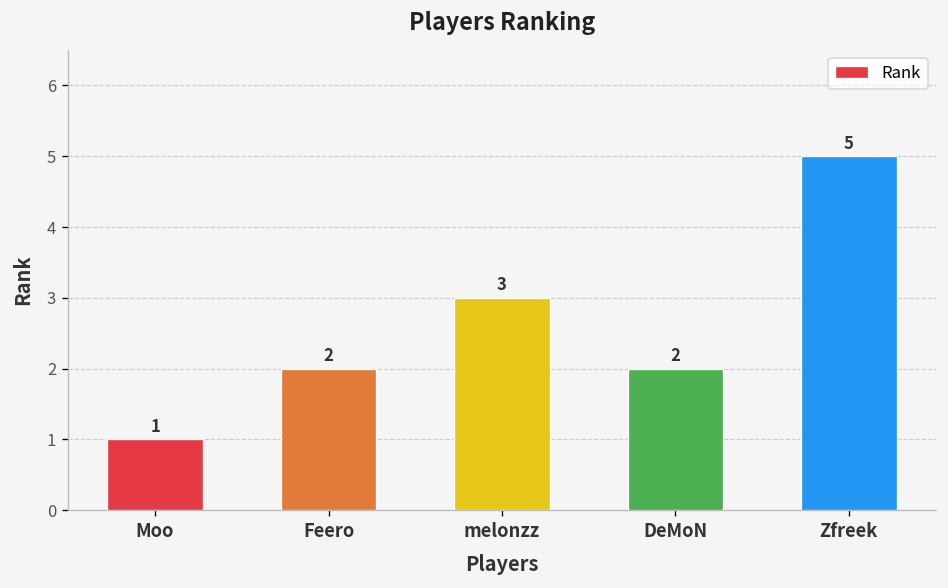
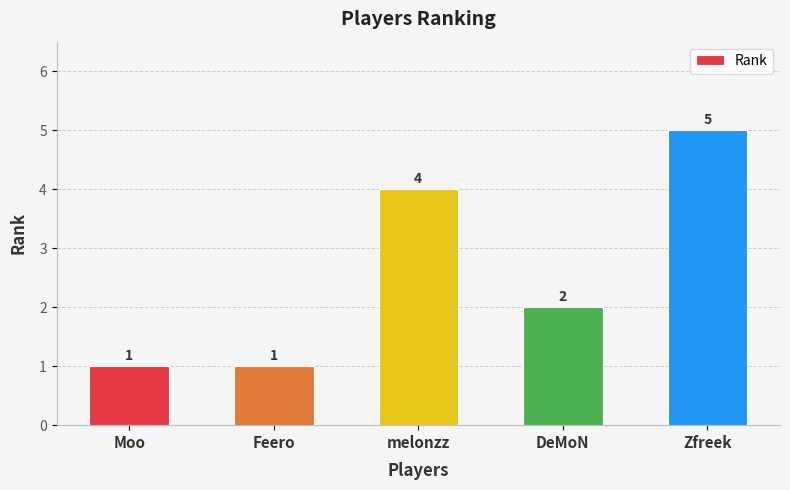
  {
    "Moo": 1,
-   "Feero": 2,
-   "melonzz": 3,
+   "Feero": 1,
+   "melonzz": 4,
    "DeMoN": 2,
    "Zfreek": 5
  }
